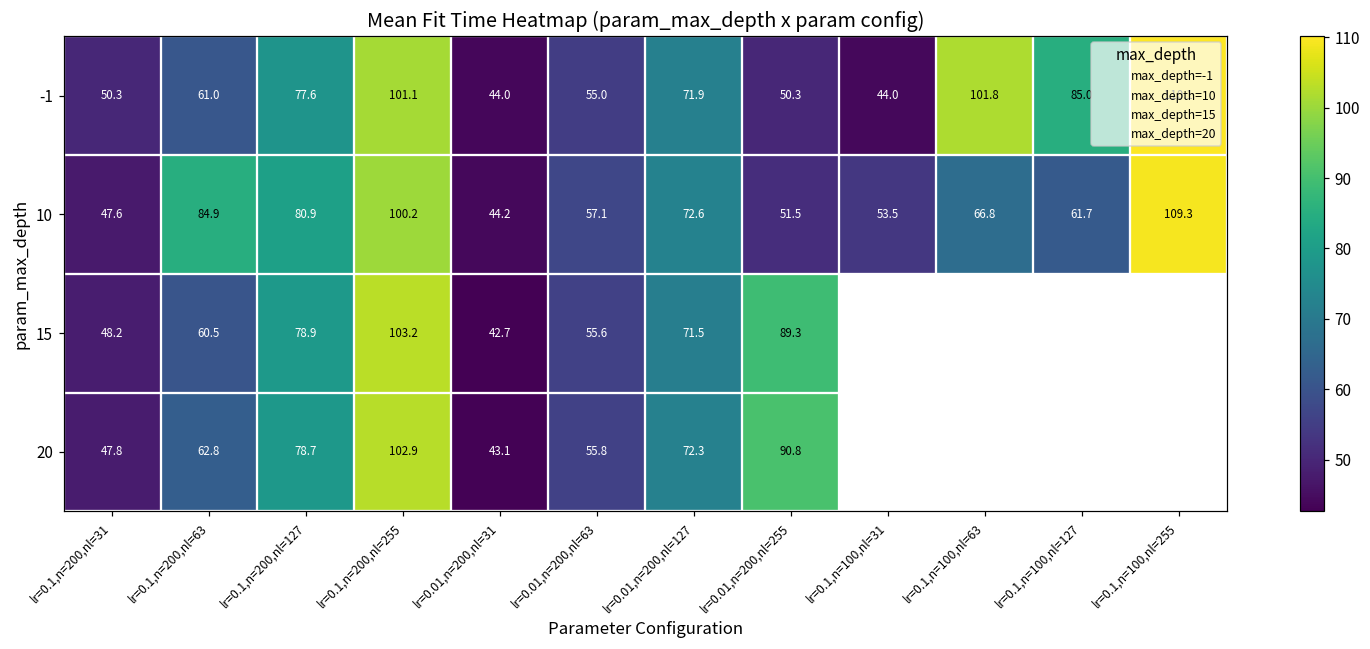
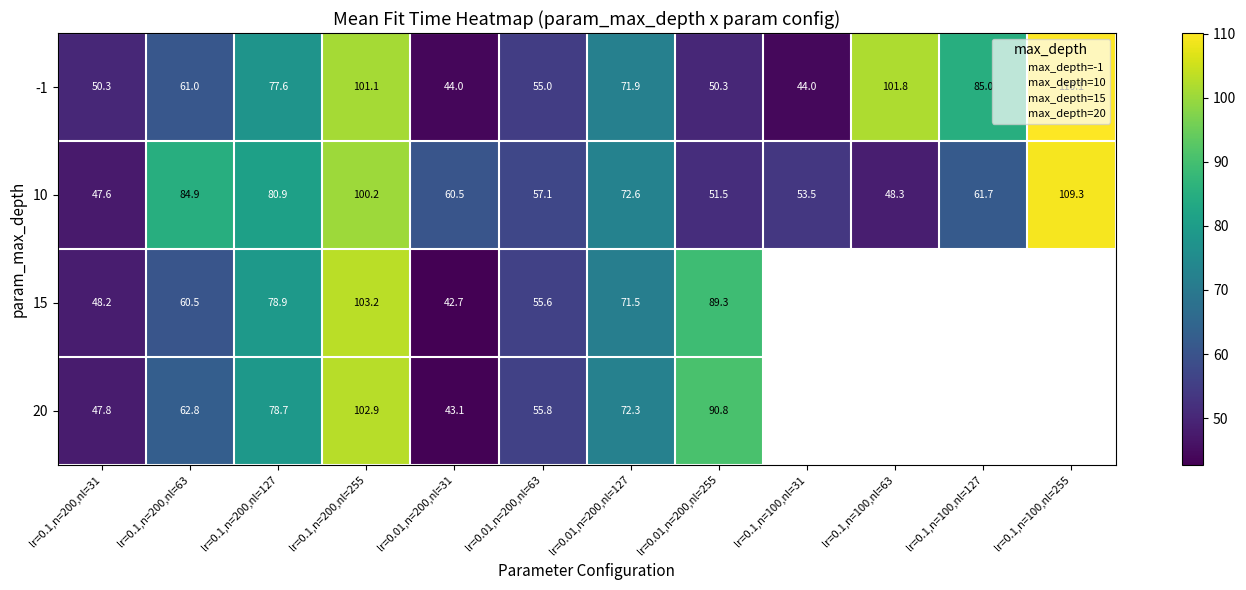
  {
    "-1": {
      "lr=0.1,n=200,nl=31": 50.3,
      "lr=0.1,n=200,nl=63": 61.0,
      "lr=0.1,n=200,nl=127": 77.6,
      "lr=0.1,n=200,nl=255": 101.1,
      "lr=0.01,n=200,nl=31": 44.0,
      "lr=0.01,n=200,nl=63": 55.0,
      "lr=0.01,n=200,nl=127": 71.9,
      "lr=0.01,n=200,nl=255": 50.3,
      "lr=0.1,n=100,nl=31": 44.0,
      "lr=0.1,n=100,nl=63": 101.8
    },
    "10": {
      "lr=0.1,n=200,nl=31": 47.6,
      "lr=0.1,n=200,nl=63": 84.9,
      "lr=0.1,n=200,nl=127": 80.9,
      "lr=0.1,n=200,nl=255": 100.2,
-     "lr=0.01,n=200,nl=31": 44.2,
+     "lr=0.01,n=200,nl=31": 60.5,
      "lr=0.01,n=200,nl=63": 57.1,
      "lr=0.01,n=200,nl=127": 72.6,
      "lr=0.01,n=200,nl=255": 51.5,
      "lr=0.1,n=100,nl=31": 53.5,
-     "lr=0.1,n=100,nl=63": 66.8,
+     "lr=0.1,n=100,nl=63": 48.3,
      "lr=0.1,n=100,nl=127": 61.7,
      "lr=0.1,n=100,nl=255": 109.3
    },
    "15": {
      "lr=0.1,n=200,nl=31": 48.2,
      "lr=0.1,n=200,nl=63": 60.5,
      "lr=0.1,n=200,nl=127": 78.9,
      "lr=0.1,n=200,nl=255": 103.2,
      "lr=0.01,n=200,nl=31": 42.7,
      "lr=0.01,n=200,nl=63": 55.6,
      "lr=0.01,n=200,nl=127": 71.5,
      "lr=0.01,n=200,nl=255": 89.3
    },
    "20": {
      "lr=0.1,n=200,nl=31": 47.8,
      "lr=0.1,n=200,nl=63": 62.8,
      "lr=0.1,n=200,nl=127": 78.7,
      "lr=0.1,n=200,nl=255": 102.9,
      "lr=0.01,n=200,nl=31": 43.1,
      "lr=0.01,n=200,nl=63": 55.8,
      "lr=0.01,n=200,nl=127": 72.3,
      "lr=0.01,n=200,nl=255": 90.8
    }
  }
